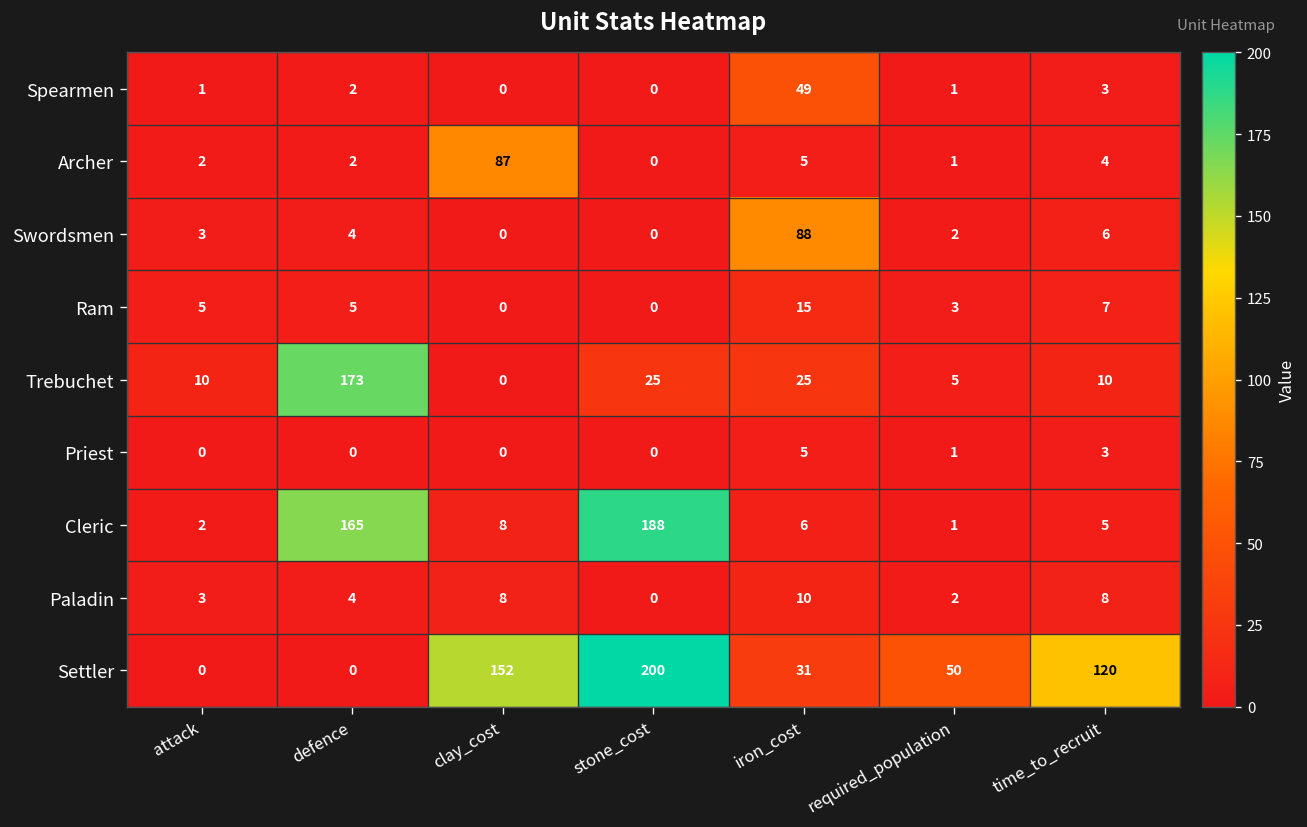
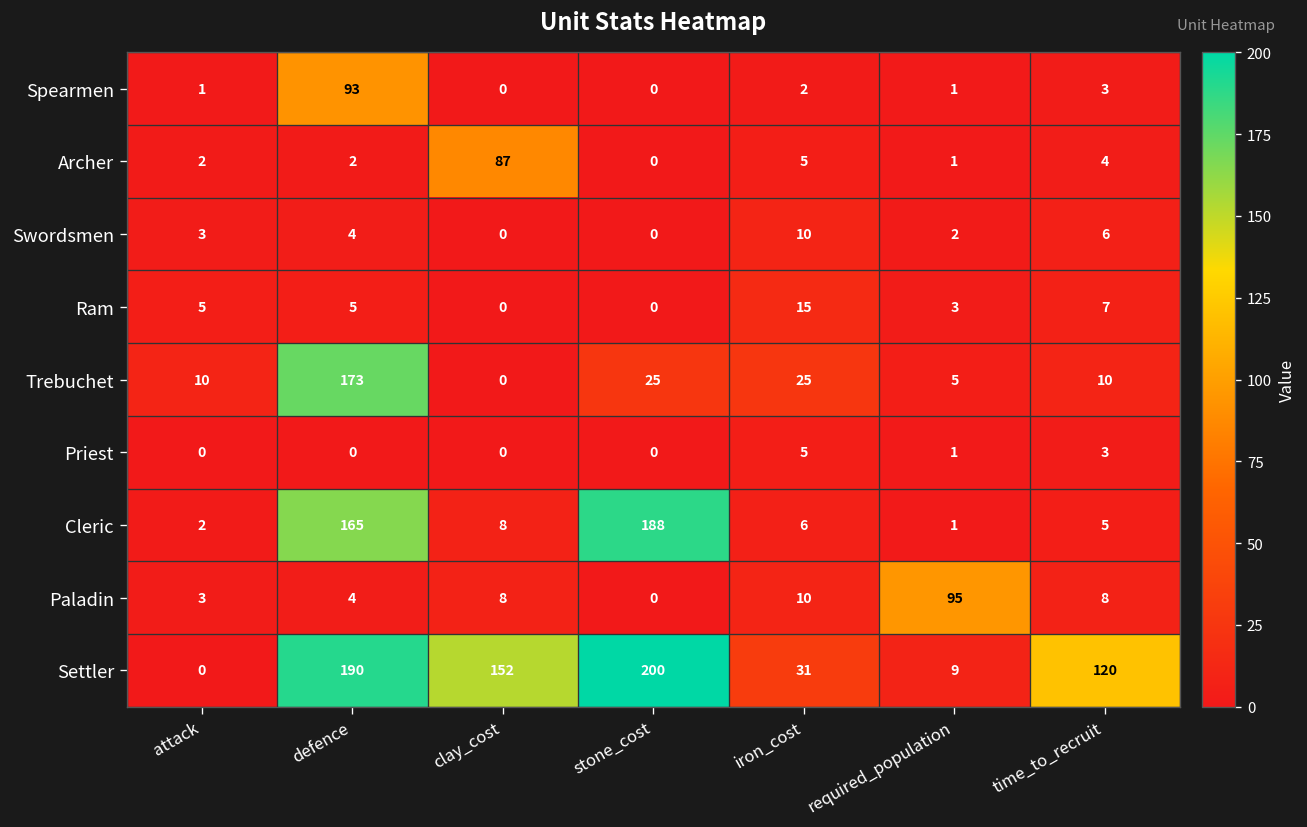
  {
    "Spearmen": {
      "attack": 1,
-     "defence": 2,
+     "defence": 93,
      "clay_cost": 0,
      "stone_cost": 0,
-     "iron_cost": 49,
+     "iron_cost": 2,
      "required_population": 1,
      "time_to_recruit": 3
    },
    "Archer": {
      "attack": 2,
      "defence": 2,
      "clay_cost": 87,
      "stone_cost": 0,
      "iron_cost": 5,
      "required_population": 1,
      "time_to_recruit": 4
    },
    "Swordsmen": {
      "attack": 3,
      "defence": 4,
      "clay_cost": 0,
      "stone_cost": 0,
-     "iron_cost": 88,
+     "iron_cost": 10,
      "required_population": 2,
      "time_to_recruit": 6
    },
    "Ram": {
      "attack": 5,
      "defence": 5,
      "clay_cost": 0,
      "stone_cost": 0,
      "iron_cost": 15,
      "required_population": 3,
      "time_to_recruit": 7
    },
    "Trebuchet": {
      "attack": 10,
      "defence": 173,
      "clay_cost": 0,
      "stone_cost": 25,
      "iron_cost": 25,
      "required_population": 5,
      "time_to_recruit": 10
    },
    "Priest": {
      "attack": 0,
      "defence": 0,
      "clay_cost": 0,
      "stone_cost": 0,
      "iron_cost": 5,
      "required_population": 1,
      "time_to_recruit": 3
    },
    "Cleric": {
      "attack": 2,
      "defence": 165,
      "clay_cost": 8,
      "stone_cost": 188,
      "iron_cost": 6,
      "required_population": 1,
      "time_to_recruit": 5
    },
    "Paladin": {
      "attack": 3,
      "defence": 4,
      "clay_cost": 8,
      "stone_cost": 0,
      "iron_cost": 10,
-     "required_population": 2,
+     "required_population": 95,
      "time_to_recruit": 8
    },
    "Settler": {
      "attack": 0,
-     "defence": 0,
+     "defence": 190,
      "clay_cost": 152,
      "stone_cost": 200,
      "iron_cost": 31,
-     "required_population": 50,
+     "required_population": 9,
      "time_to_recruit": 120
    }
  }
